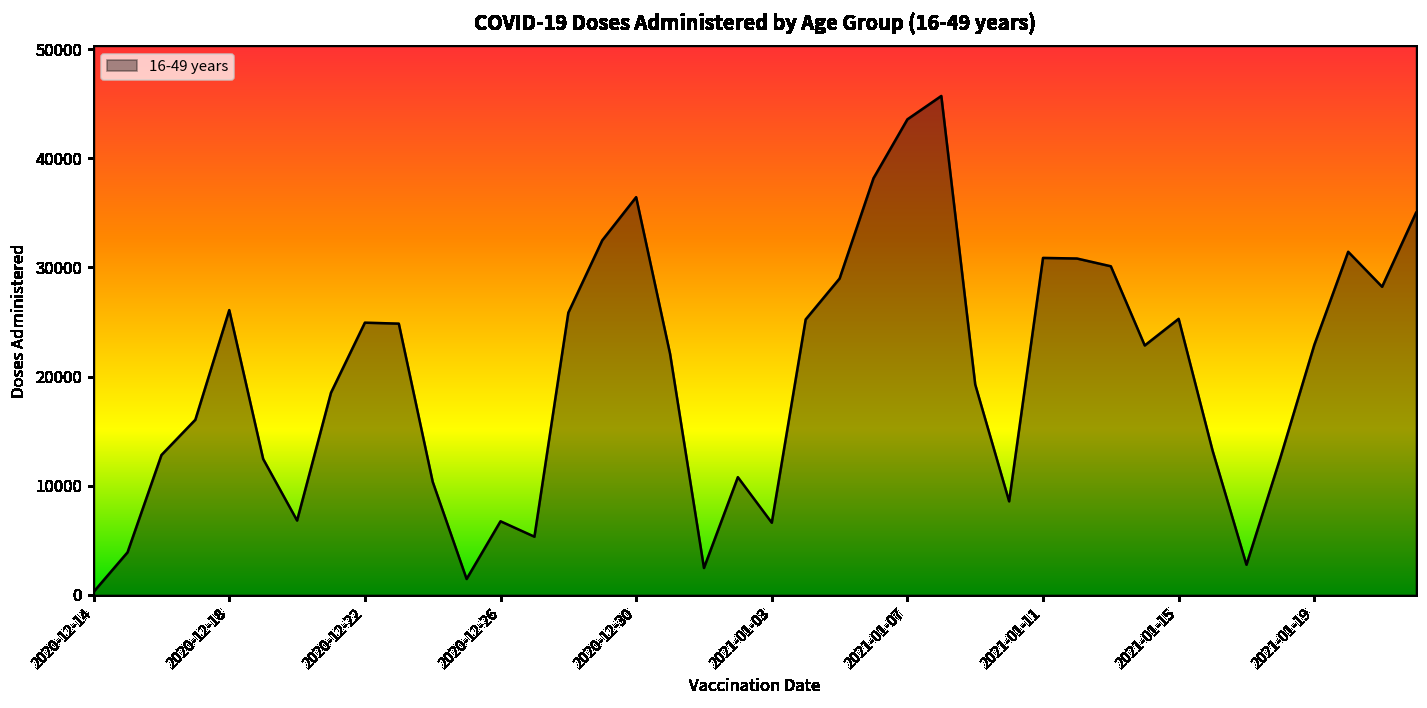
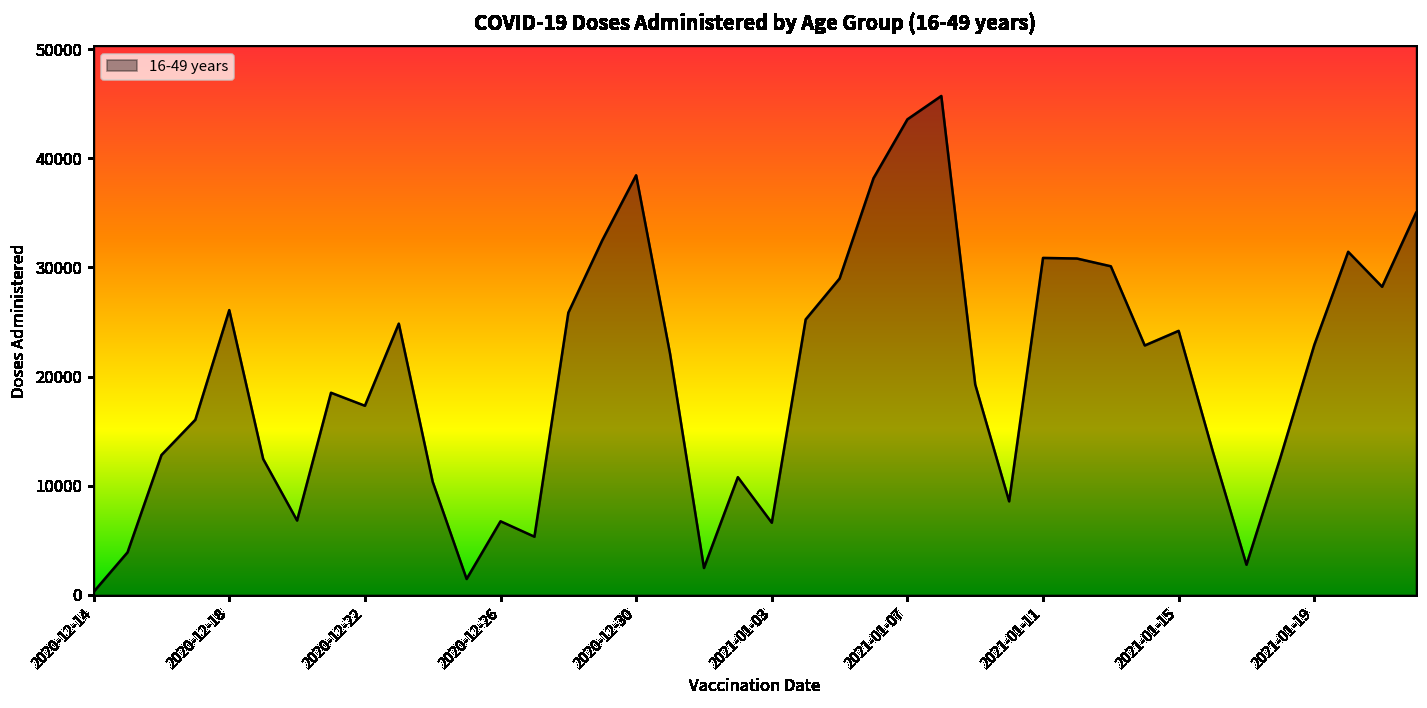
  {
    "2020-12-14": 0,
    "2020-12-18": 26000,
-   "2020-12-22": 25000,
+   "2020-12-22": 17000,
    "2020-12-26": 7000,
-   "2020-12-30": 36000,
+   "2020-12-30": 38000,
    "2021-01-03": 7000,
    "2021-01-07": 44000,
    "2021-01-11": 31000,
-   "2021-01-15": 25000,
+   "2021-01-15": 24000,
    "2021-01-19": 23000
  }
